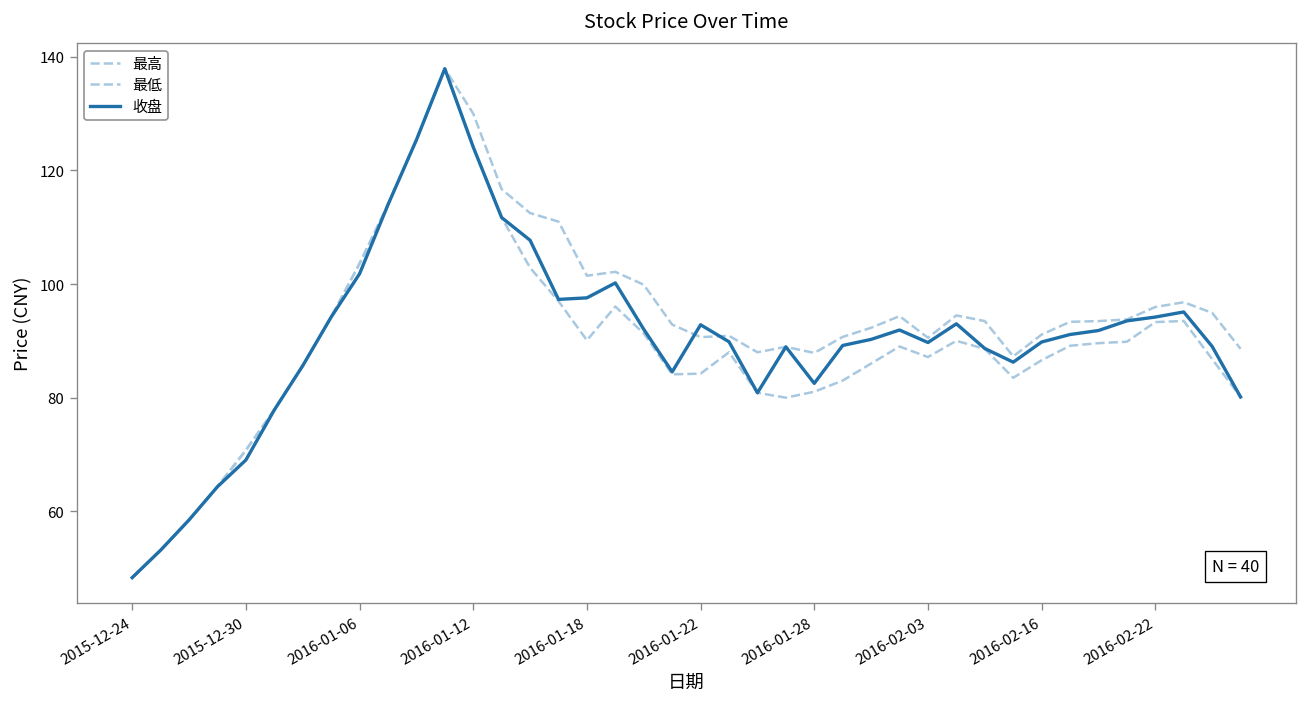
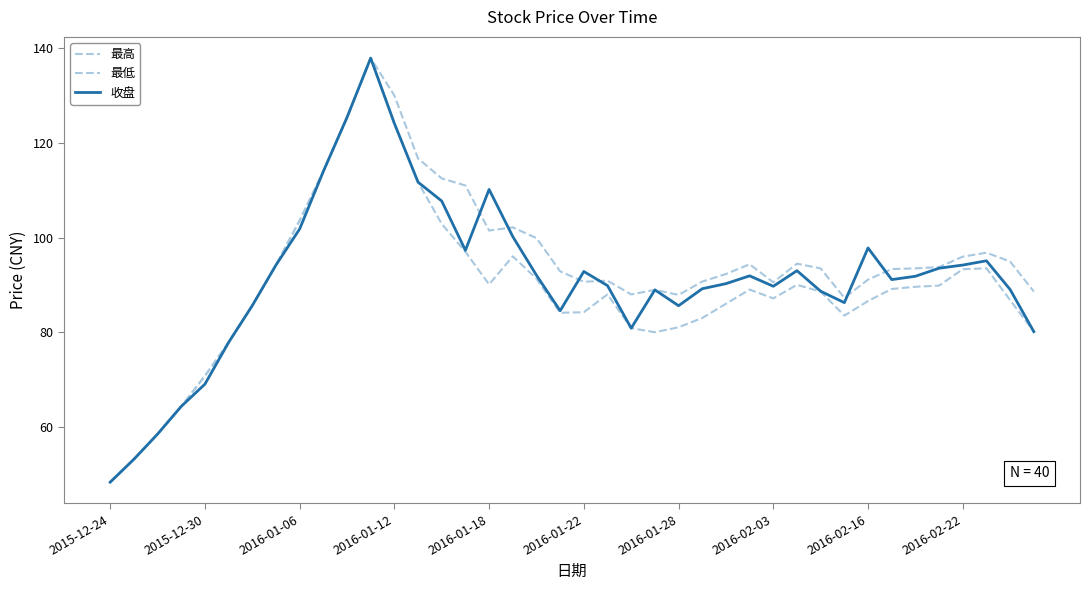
  {
    "收盘": {
      "2015-12-30": 69,
      "2016-01-06": 102,
-     "2016-01-18": 98,
+     "2016-01-18": 110,
      "2016-01-22": 93,
-     "2016-01-28": 83,
+     "2016-01-28": 86,
      "2016-02-03": 90,
-     "2016-02-16": 90,
+     "2016-02-16": 98,
      "2016-02-22": 94
    }
  }
